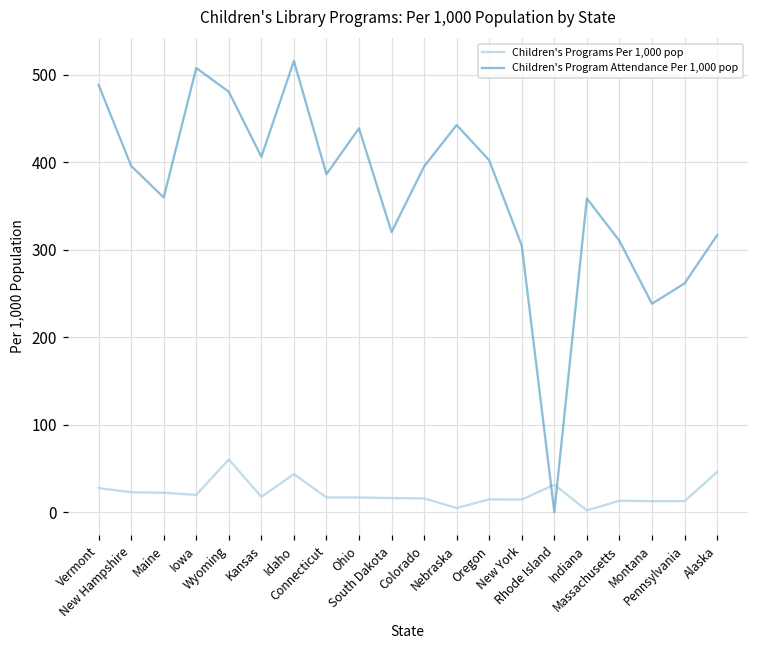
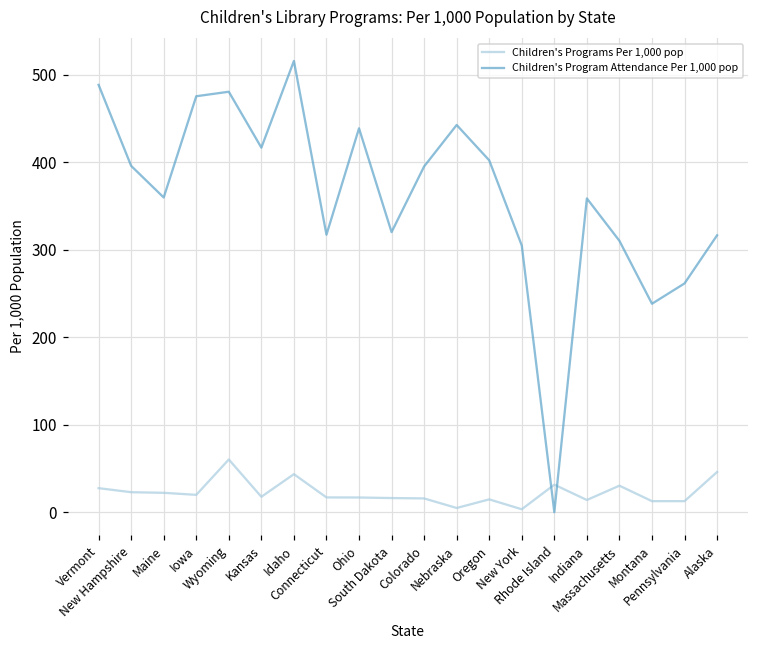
  {
    "Children's Programs Per 1,000 pop": {
      "Vermont": 30,
      "New Hampshire": 20,
      "Maine": 20,
      "Iowa": 20,
      "Wyoming": 60,
      "Kansas": 20,
      "Idaho": 40,
      "Connecticut": 20,
      "Ohio": 20,
      "South Dakota": 20,
      "Colorado": 20,
      "Nebraska": 0,
      "Oregon": 10,
-     "New York": 10,
+     "New York": 0,
      "Rhode Island": 30,
-     "Indiana": 0,
-     "Massachusetts": 10,
+     "Indiana": 10,
+     "Massachusetts": 30,
      "Montana": 10,
      "Pennsylvania": 10,
      "Alaska": 50
    },
    "Children's Program Attendance Per 1,000 pop": {
      "Vermont": 490,
      "New Hampshire": 400,
      "Maine": 360,
-     "Iowa": 510,
+     "Iowa": 480,
      "Wyoming": 480,
-     "Kansas": 410,
+     "Kansas": 420,
      "Idaho": 520,
-     "Connecticut": 390,
+     "Connecticut": 320,
      "Ohio": 440,
      "South Dakota": 320,
      "Colorado": 400,
      "Nebraska": 440,
      "Oregon": 400,
      "New York": 300,
      "Rhode Island": 0,
      "Indiana": 360,
      "Massachusetts": 310,
      "Montana": 240,
      "Pennsylvania": 260,
      "Alaska": 320
    }
  }
